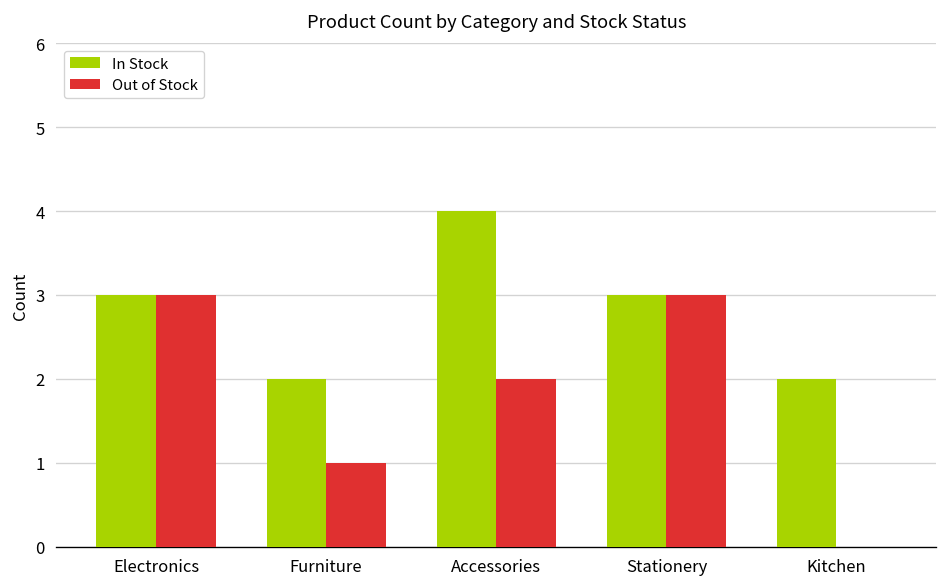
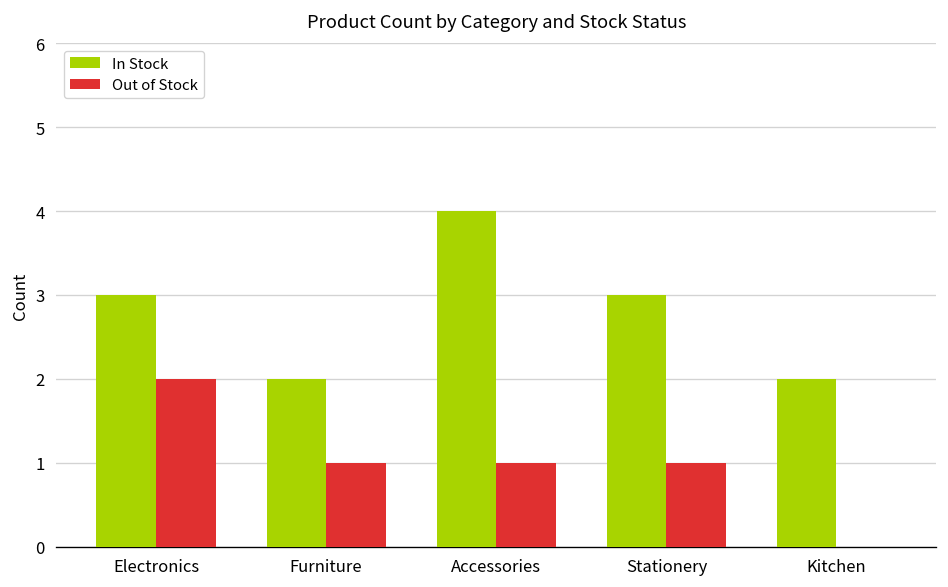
  {
    "In Stock": {
      "Electronics": 3,
      "Furniture": 2,
      "Accessories": 4,
      "Stationery": 3,
      "Kitchen": 2
    },
    "Out of Stock": {
-     "Electronics": 3,
+     "Electronics": 2,
      "Furniture": 1,
-     "Accessories": 2,
-     "Stationery": 3,
+     "Accessories": 1,
+     "Stationery": 1,
      "Kitchen": 0
    }
  }
